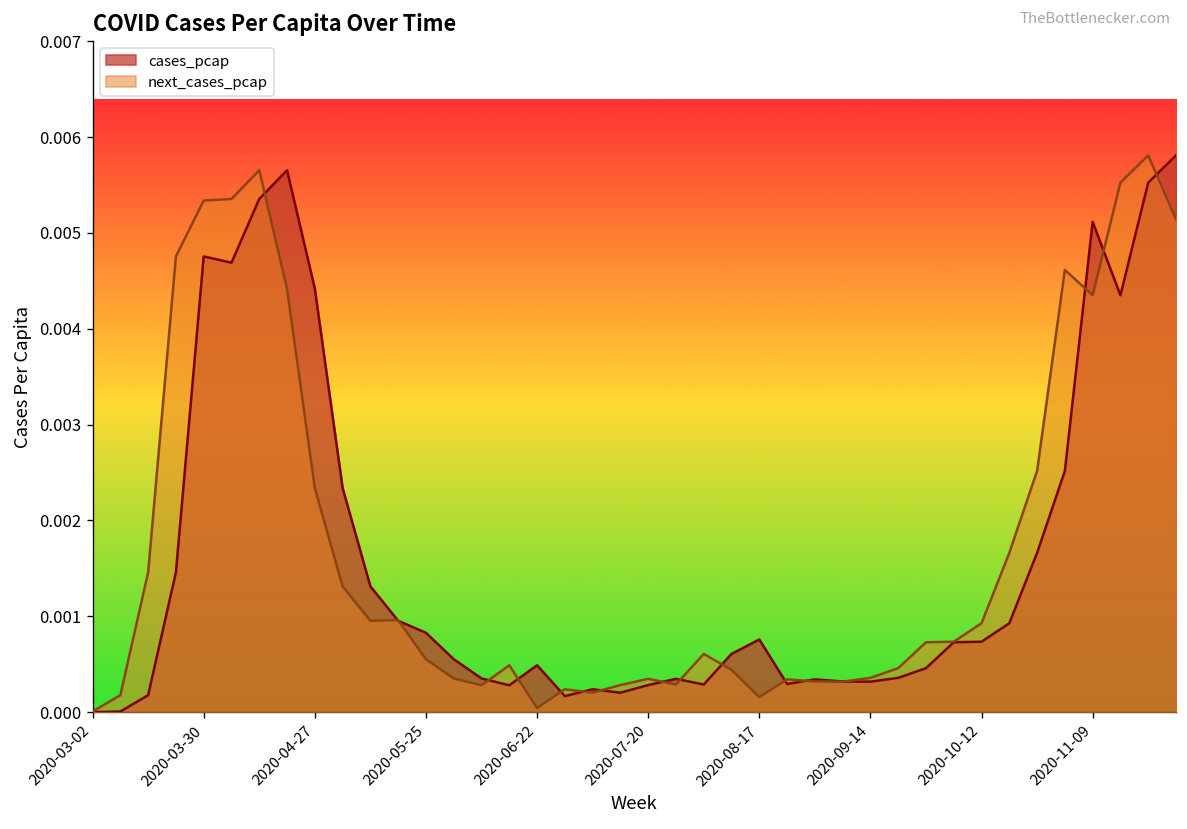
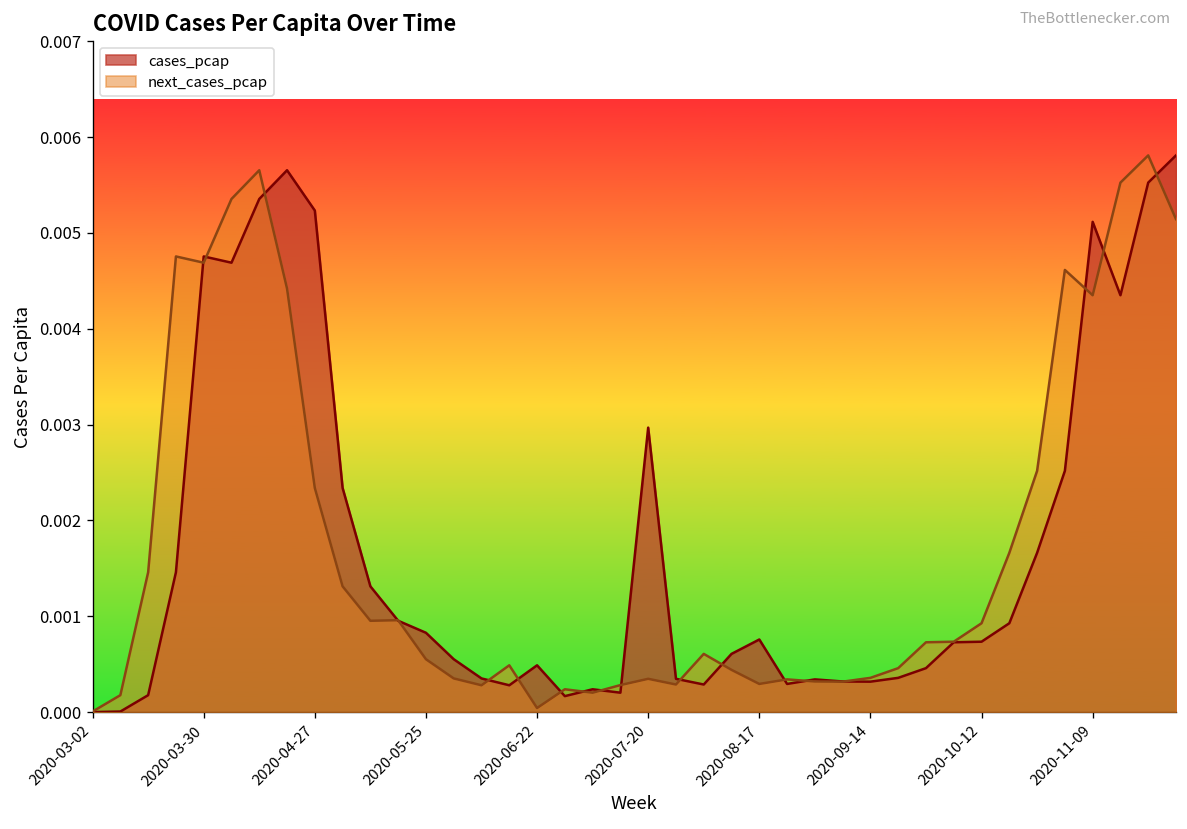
  {
    "cases_pcap": {
      "2020-03-30": 0.0048,
-     "2020-04-27": 0.0044,
+     "2020-04-27": 0.0052,
      "2020-05-25": 0.0008,
      "2020-06-22": 0.0005,
-     "2020-07-20": 0.0003,
+     "2020-07-20": 0.0030,
      "2020-08-17": 0.0008,
      "2020-09-14": 0.0003,
      "2020-10-12": 0.0007,
      "2020-11-09": 0.0051
    },
    "next_cases_pcap": {
-     "2020-03-30": 0.0053,
+     "2020-03-30": 0.0047,
      "2020-04-27": 0.0023,
      "2020-05-25": 0.0006,
      "2020-06-22": 0.0000,
      "2020-07-20": 0.0003,
-     "2020-08-17": 0.0002,
+     "2020-08-17": 0.0003,
      "2020-09-14": 0.0004,
      "2020-10-12": 0.0009,
      "2020-11-09": 0.0043
    }
  }
